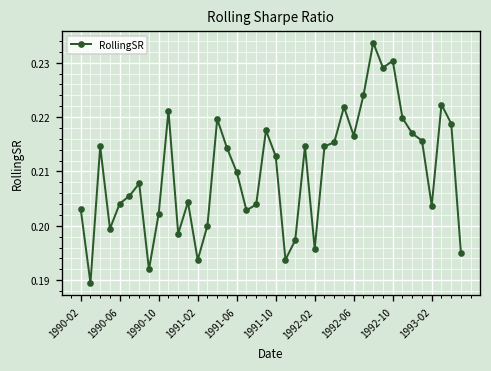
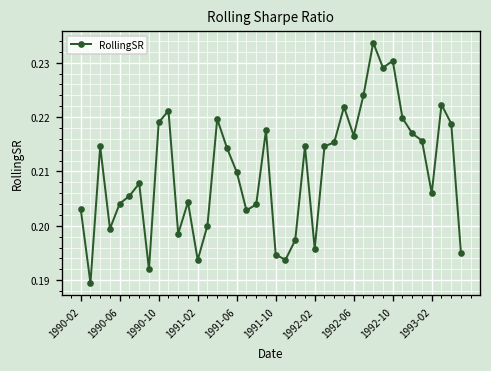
  {
    "1990-02": 0.203,
    "1990-06": 0.204,
-   "1990-10": 0.202,
+   "1990-10": 0.219,
    "1991-02": 0.194,
    "1991-06": 0.210,
-   "1991-10": 0.213,
+   "1991-10": 0.195,
    "1992-02": 0.196,
    "1992-06": 0.217,
    "1992-10": 0.230,
-   "1993-02": 0.204
+   "1993-02": 0.206
  }
